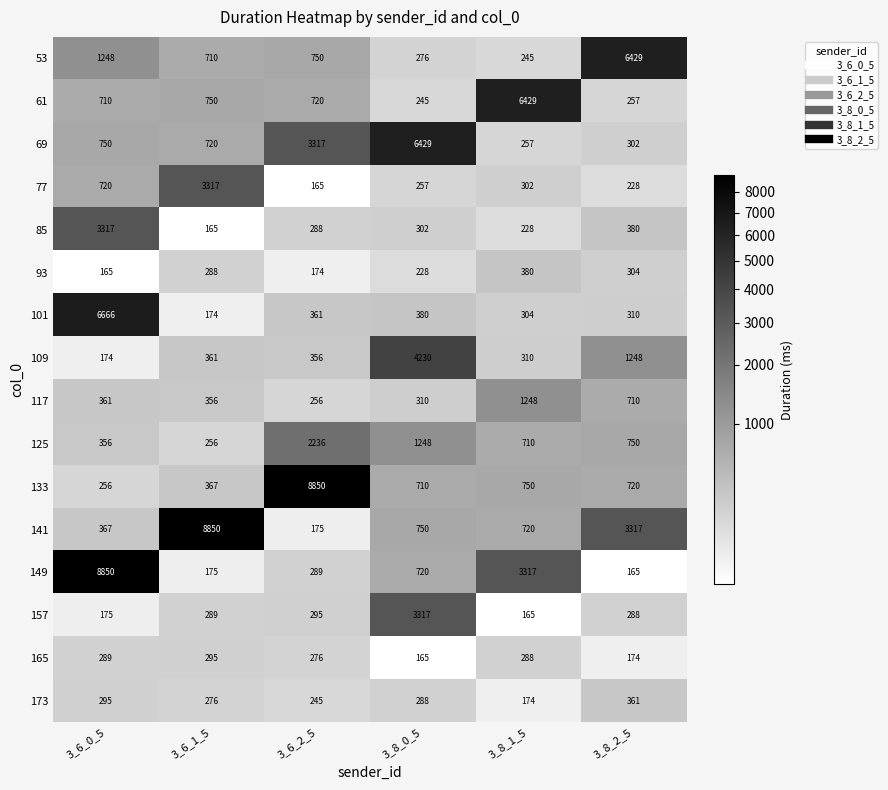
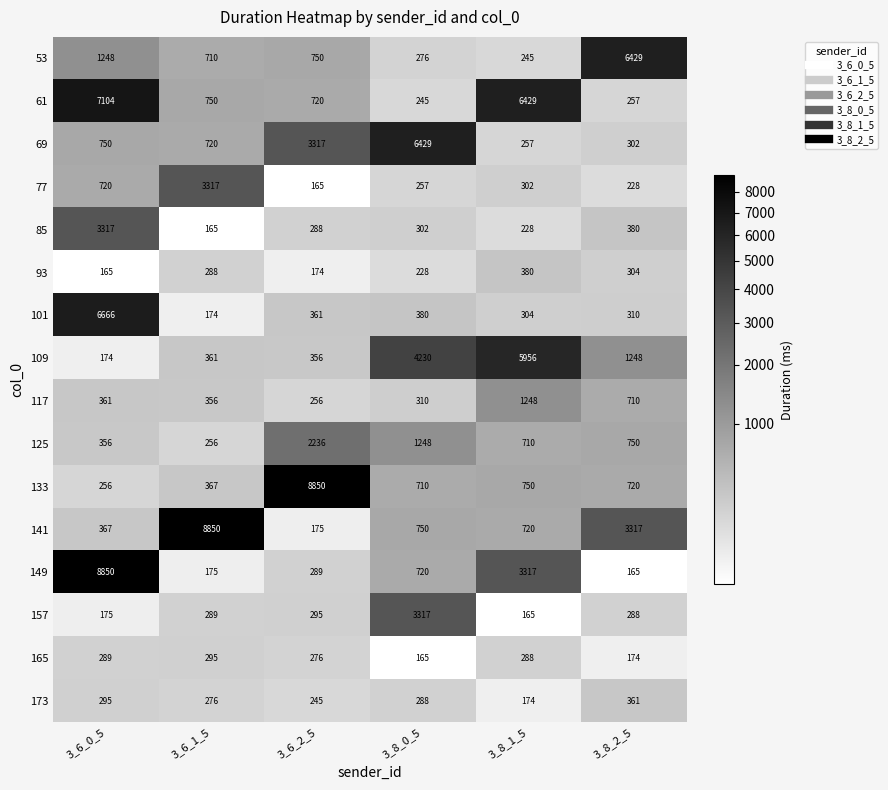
  {
    "53": {
      "3_6_0_5": 1248,
      "3_6_1_5": 710,
      "3_6_2_5": 750,
      "3_8_0_5": 276,
      "3_8_1_5": 245,
      "3_8_2_5": 6429
    },
    "61": {
-     "3_6_0_5": 710,
+     "3_6_0_5": 7104,
      "3_6_1_5": 750,
      "3_6_2_5": 720,
      "3_8_0_5": 245,
      "3_8_1_5": 6429,
      "3_8_2_5": 257
    },
    "69": {
      "3_6_0_5": 750,
      "3_6_1_5": 720,
      "3_6_2_5": 3317,
      "3_8_0_5": 6429,
      "3_8_1_5": 257,
      "3_8_2_5": 302
    },
    "77": {
      "3_6_0_5": 720,
      "3_6_1_5": 3317,
      "3_6_2_5": 165,
      "3_8_0_5": 257,
      "3_8_1_5": 302,
      "3_8_2_5": 228
    },
    "85": {
      "3_6_0_5": 3317,
      "3_6_1_5": 165,
      "3_6_2_5": 288,
      "3_8_0_5": 302,
      "3_8_1_5": 228,
      "3_8_2_5": 380
    },
    "93": {
      "3_6_0_5": 165,
      "3_6_1_5": 288,
      "3_6_2_5": 174,
      "3_8_0_5": 228,
      "3_8_1_5": 380,
      "3_8_2_5": 304
    },
    "101": {
      "3_6_0_5": 6666,
      "3_6_1_5": 174,
      "3_6_2_5": 361,
      "3_8_0_5": 380,
      "3_8_1_5": 304,
      "3_8_2_5": 310
    },
    "109": {
      "3_6_0_5": 174,
      "3_6_1_5": 361,
      "3_6_2_5": 356,
      "3_8_0_5": 4230,
-     "3_8_1_5": 310,
+     "3_8_1_5": 5956,
      "3_8_2_5": 1248
    },
    "117": {
      "3_6_0_5": 361,
      "3_6_1_5": 356,
      "3_6_2_5": 256,
      "3_8_0_5": 310,
      "3_8_1_5": 1248,
      "3_8_2_5": 710
    },
    "125": {
      "3_6_0_5": 356,
      "3_6_1_5": 256,
      "3_6_2_5": 2236,
      "3_8_0_5": 1248,
      "3_8_1_5": 710,
      "3_8_2_5": 750
    },
    "133": {
      "3_6_0_5": 256,
      "3_6_1_5": 367,
      "3_6_2_5": 8850,
      "3_8_0_5": 710,
      "3_8_1_5": 750,
      "3_8_2_5": 720
    },
    "141": {
      "3_6_0_5": 367,
      "3_6_1_5": 8850,
      "3_6_2_5": 175,
      "3_8_0_5": 750,
      "3_8_1_5": 720,
      "3_8_2_5": 3317
    },
    "149": {
      "3_6_0_5": 8850,
      "3_6_1_5": 175,
      "3_6_2_5": 289,
      "3_8_0_5": 720,
      "3_8_1_5": 3317,
      "3_8_2_5": 165
    },
    "157": {
      "3_6_0_5": 175,
      "3_6_1_5": 289,
      "3_6_2_5": 295,
      "3_8_0_5": 3317,
      "3_8_1_5": 165,
      "3_8_2_5": 288
    },
    "165": {
      "3_6_0_5": 289,
      "3_6_1_5": 295,
      "3_6_2_5": 276,
      "3_8_0_5": 165,
      "3_8_1_5": 288,
      "3_8_2_5": 174
    },
    "173": {
      "3_6_0_5": 295,
      "3_6_1_5": 276,
      "3_6_2_5": 245,
      "3_8_0_5": 288,
      "3_8_1_5": 174,
      "3_8_2_5": 361
    }
  }
